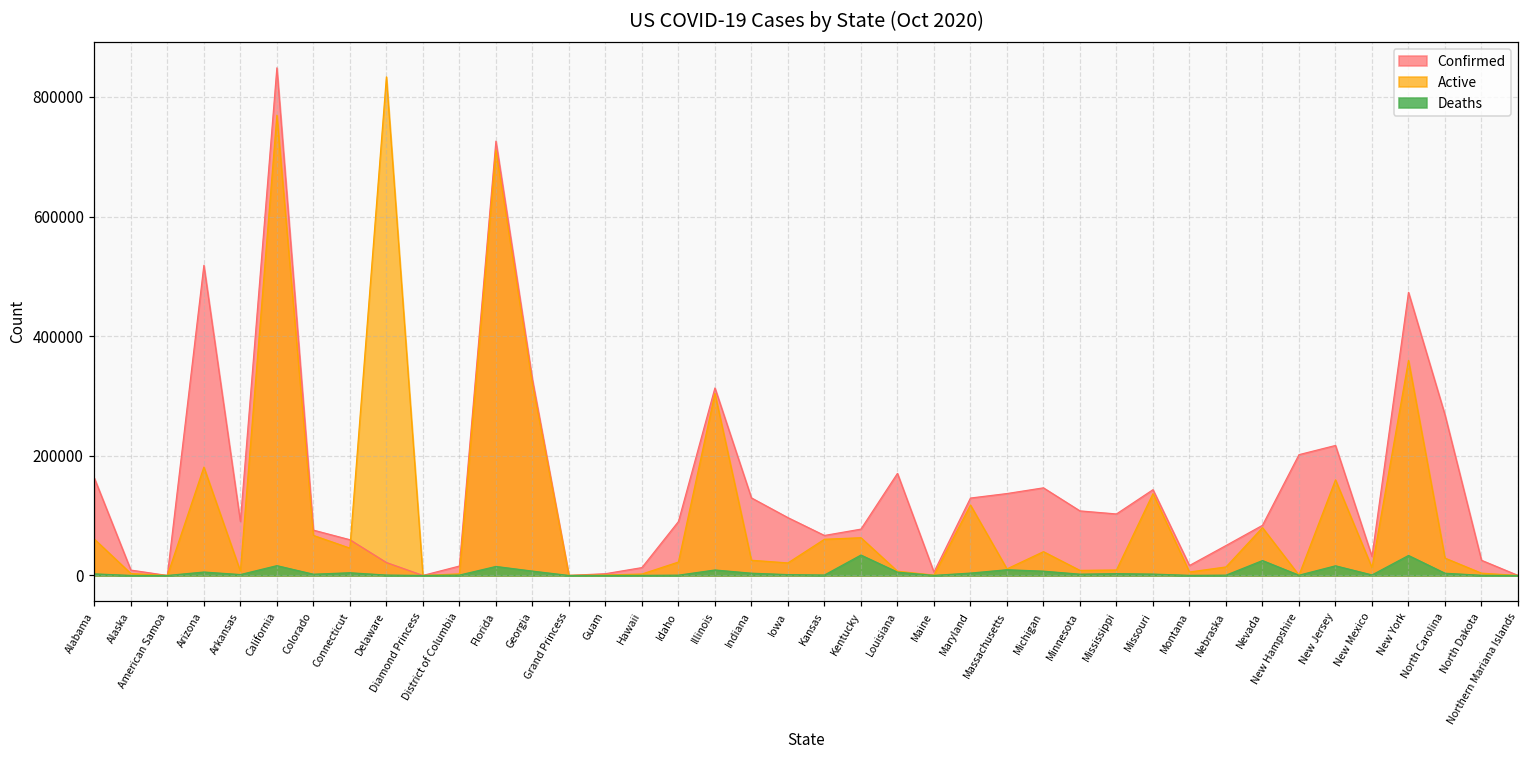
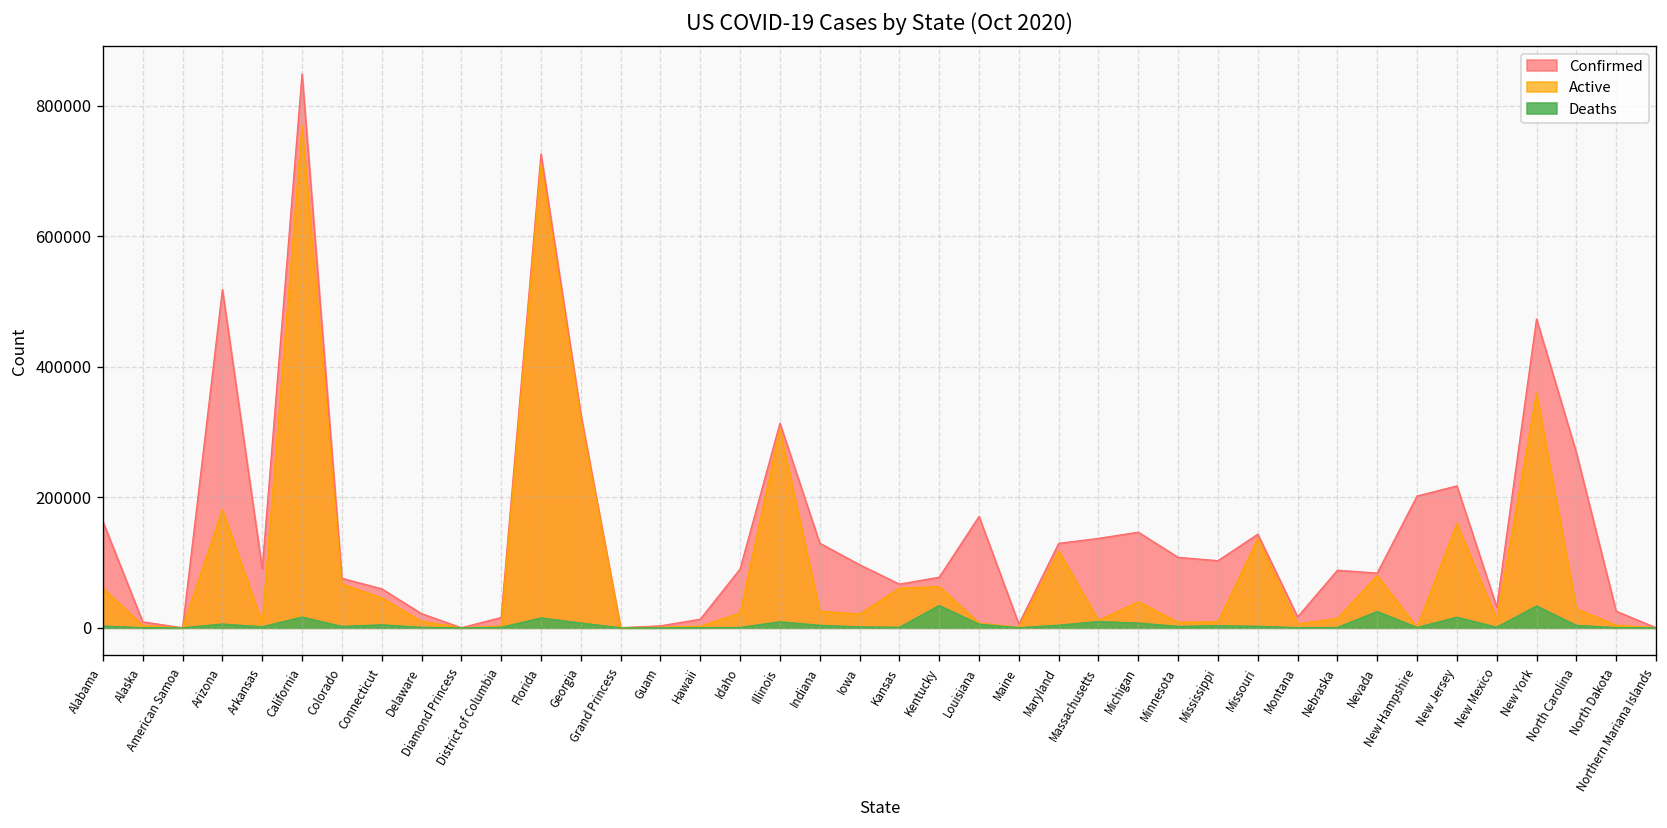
  {
    "Confirmed": {
      "Alabama": 160000,
      "Alaska": 10000,
      "Arizona": 520000,
      "Arkansas": 90000,
      "California": 850000,
      "Colorado": 80000,
      "Connecticut": 60000,
      "Delaware": 20000,
      "District of Columbia": 20000,
      "Florida": 730000,
      "Georgia": 330000,
      "Hawaii": 10000,
      "Idaho": 90000,
      "Illinois": 310000,
      "Indiana": 130000,
      "Iowa": 100000,
      "Kansas": 70000,
      "Kentucky": 80000,
      "Louisiana": 170000,
      "Maine": 10000,
      "Maryland": 130000,
      "Massachusetts": 140000,
      "Michigan": 150000,
      "Minnesota": 110000,
      "Mississippi": 100000,
      "Missouri": 140000,
      "Montana": 20000,
-     "Nebraska": 50000,
+     "Nebraska": 90000,
      "New Hampshire": 200000,
      "New Jersey": 220000,
      "New Mexico": 30000,
      "New York": 470000,
      "North Carolina": 270000,
      "North Dakota": 30000
    },
    "Active": {
      "Alabama": 60000,
      "Arizona": 180000,
      "Arkansas": 10000,
      "California": 770000,
      "Colorado": 70000,
      "Connecticut": 50000,
-     "Delaware": 830000,
+     "Delaware": 10000,
      "Florida": 710000,
      "Georgia": 320000,
      "Idaho": 20000,
      "Illinois": 300000,
      "Indiana": 30000,
      "Iowa": 20000,
      "Kansas": 60000,
      "Kentucky": 60000,
      "Maryland": 120000,
      "Michigan": 40000,
      "Minnesota": 10000,
      "Mississippi": 10000,
      "Missouri": 140000,
      "Montana": 10000,
      "Nebraska": 10000,
      "New Jersey": 160000,
      "New Mexico": 10000,
      "New York": 360000,
      "North Carolina": 30000
    },
    "Deaths": {
      "Alabama": 0,
      "Arizona": 10000,
      "Arkansas": 0,
      "California": 20000,
      "Colorado": 0,
      "Connecticut": 0,
      "Delaware": 0,
      "Florida": 20000,
      "Georgia": 10000,
      "Idaho": 0,
      "Illinois": 10000,
      "Indiana": 0,
      "Iowa": 0,
      "Kansas": 0,
      "Kentucky": 30000,
      "Maryland": 0,
      "Michigan": 10000,
      "Minnesota": 0,
      "Mississippi": 0,
      "Missouri": 0,
      "Montana": 0,
      "Nebraska": 0,
      "Nevada": 20000,
      "New Jersey": 20000,
      "New Mexico": 0,
      "New York": 30000,
      "North Carolina": 0
    }
  }
